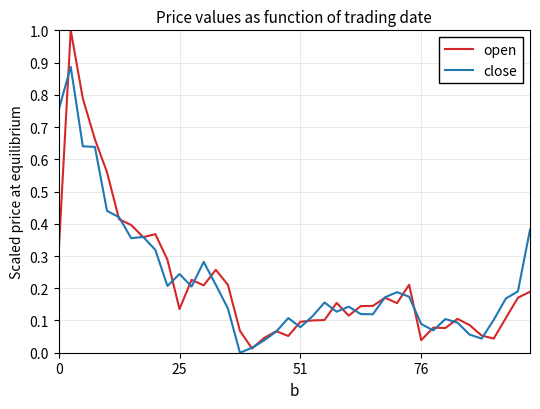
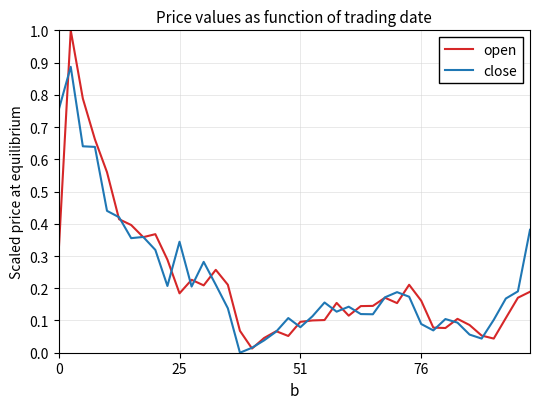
  {
    "open": {
      "0": 0.31,
-     "25": 0.14,
+     "25": 0.18,
      "51": 0.10,
-     "76": 0.04
+     "76": 0.16
    },
    "close": {
      "0": 0.75,
-     "25": 0.24,
+     "25": 0.34,
      "51": 0.08,
      "76": 0.09
    }
  }
